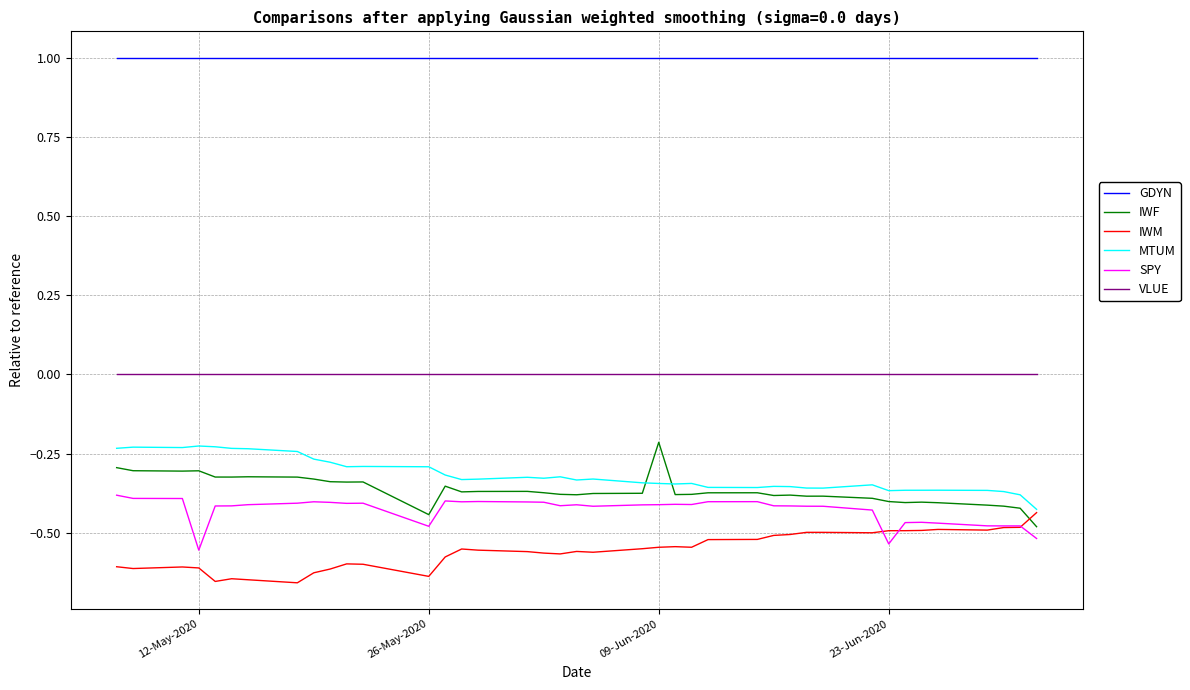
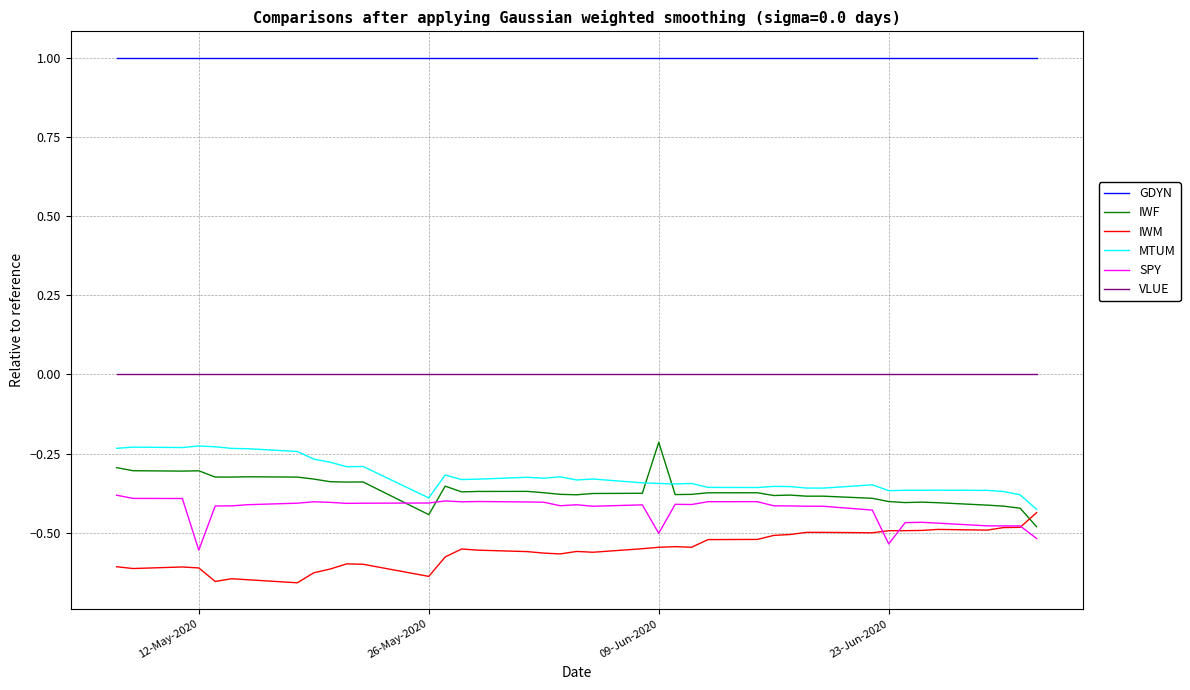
  {
    "GDYN": {
      "12-May-2020": 1.00,
      "26-May-2020": 1.00,
      "09-Jun-2020": 1.00,
      "23-Jun-2020": 1.00
    },
    "IWF": {
      "12-May-2020": -0.30,
      "26-May-2020": -0.44,
      "09-Jun-2020": -0.21,
      "23-Jun-2020": -0.40
    },
    "IWM": {
      "12-May-2020": -0.61,
      "26-May-2020": -0.64,
      "09-Jun-2020": -0.55,
      "23-Jun-2020": -0.49
    },
    "MTUM": {
      "12-May-2020": -0.23,
-     "26-May-2020": -0.29,
+     "26-May-2020": -0.39,
      "09-Jun-2020": -0.34,
      "23-Jun-2020": -0.37
    },
    "SPY": {
      "12-May-2020": -0.55,
-     "26-May-2020": -0.48,
-     "09-Jun-2020": -0.41,
+     "26-May-2020": -0.41,
+     "09-Jun-2020": -0.50,
      "23-Jun-2020": -0.53
    },
    "VLUE": {
      "12-May-2020": 0.00,
      "26-May-2020": 0.00,
      "09-Jun-2020": 0.00,
      "23-Jun-2020": 0.00
    }
  }
